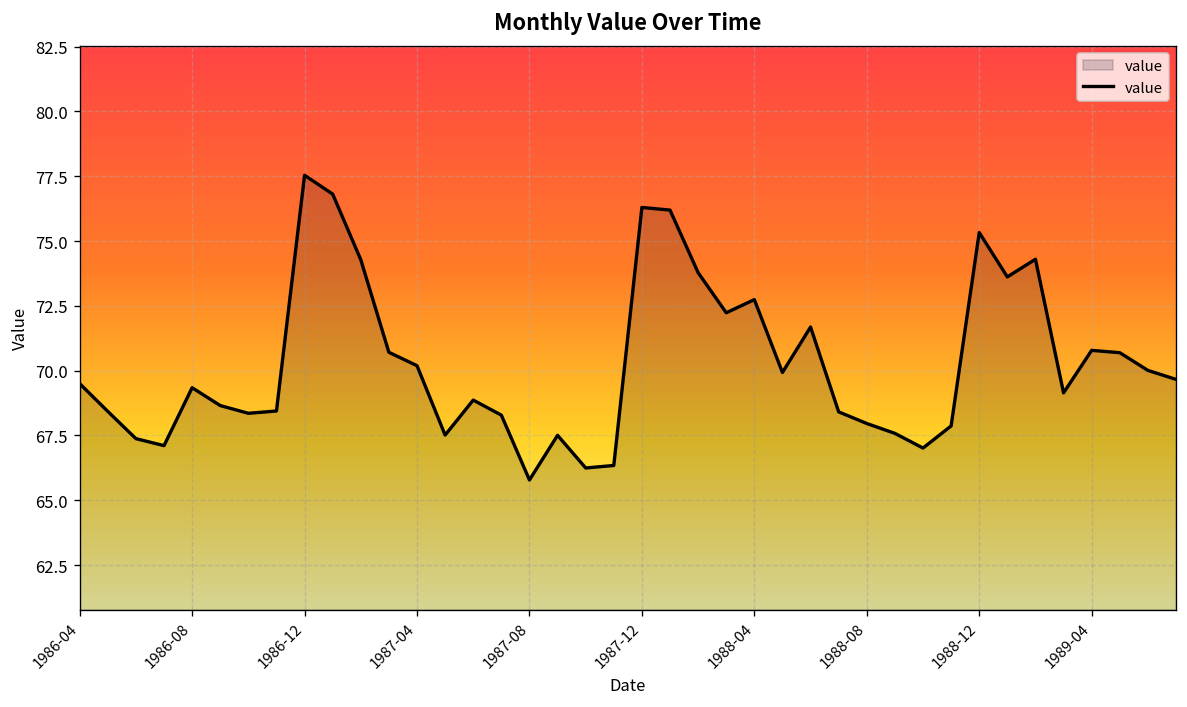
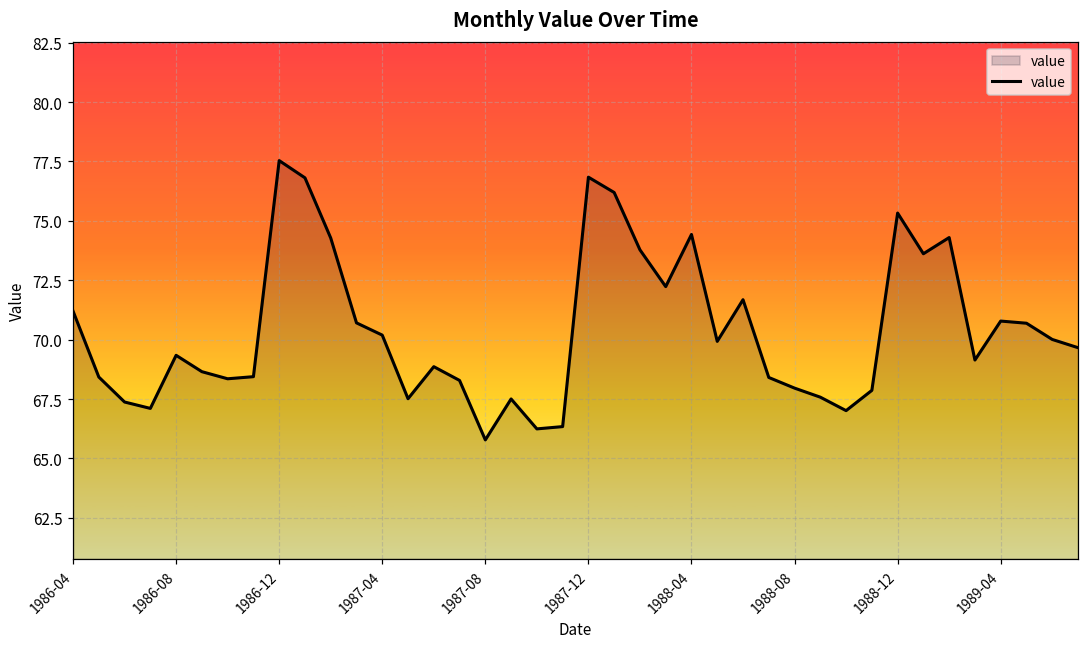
  {
-   "1986-04": 69.5,
+   "1986-04": 71.2,
    "1986-08": 69.3,
    "1986-12": 77.5,
    "1987-04": 70.2,
    "1987-08": 65.8,
-   "1987-12": 76.3,
-   "1988-04": 72.7,
+   "1987-12": 76.8,
+   "1988-04": 74.4,
    "1988-08": 68.0,
    "1988-12": 75.3,
    "1989-04": 70.8
  }
